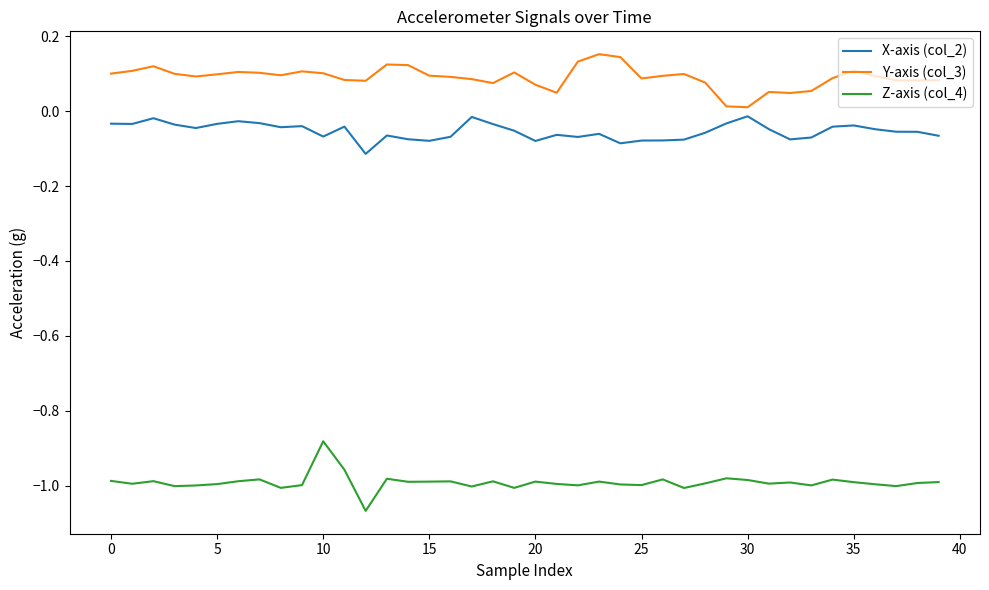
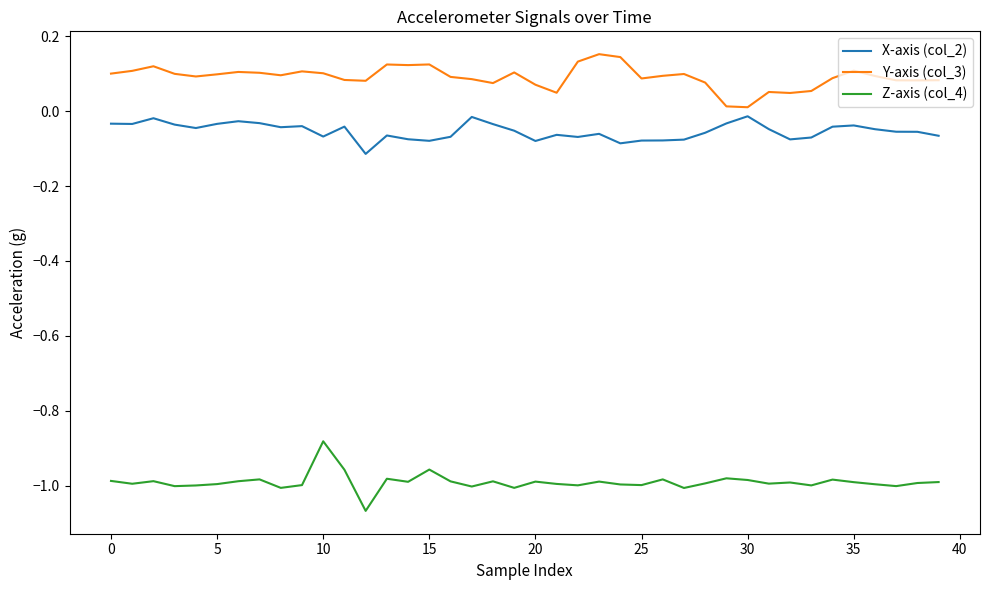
  {
    "X-axis (col_2)": {
      "0": -0.03,
      "5": -0.03,
      "10": -0.07,
      "15": -0.08,
      "20": -0.08,
      "25": -0.08,
      "30": -0.01,
      "35": -0.04
    },
    "Y-axis (col_3)": {
      "0": 0.10,
      "5": 0.10,
      "10": 0.10,
-     "15": 0.09,
+     "15": 0.12,
      "20": 0.07,
      "25": 0.09,
      "30": 0.01
    },
    "Z-axis (col_4)": {
      "0": -0.99,
      "5": -1.00,
      "10": -0.88,
-     "15": -0.99,
+     "15": -0.96,
      "20": -0.99,
      "25": -1.00,
      "30": -0.98,
      "35": -0.99
    }
  }
